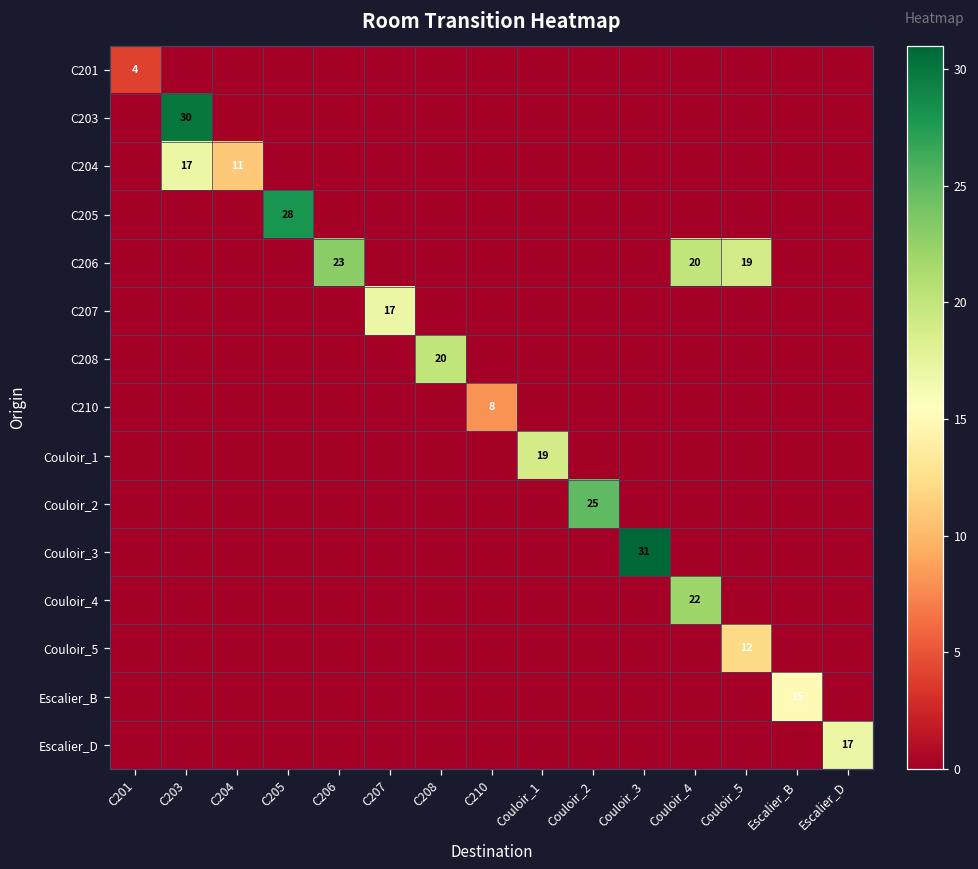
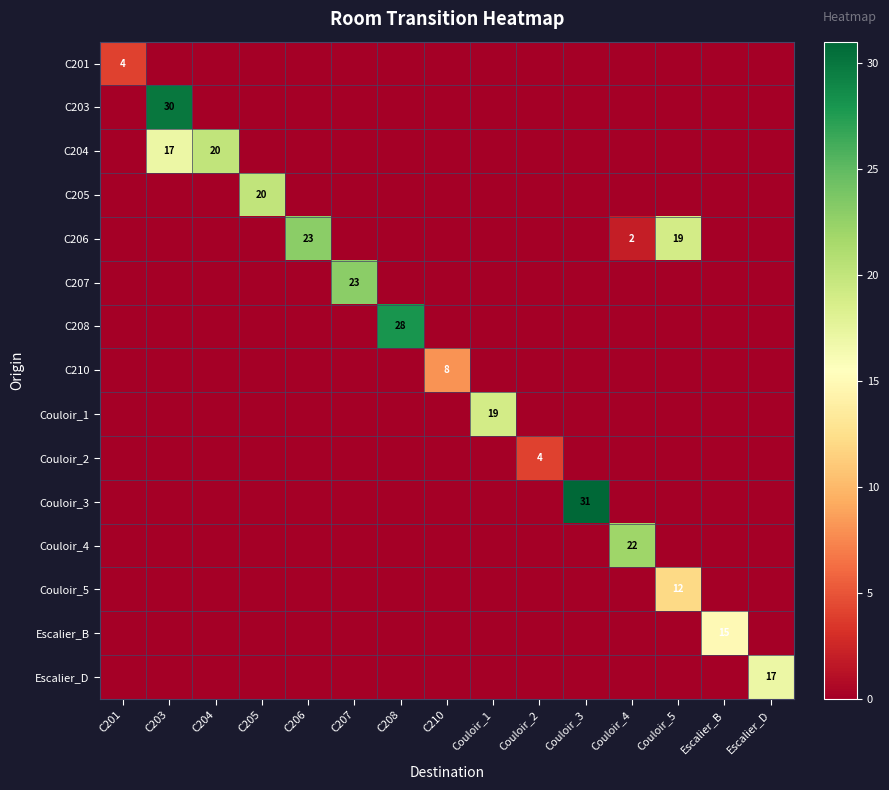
  {
    "C201": {
      "C201": 4
    },
    "C203": {
      "C203": 30
    },
    "C204": {
      "C203": 17,
-     "C204": 11
+     "C204": 20
    },
    "C205": {
-     "C205": 28
+     "C205": 20
    },
    "C206": {
      "C206": 23,
-     "Couloir_4": 20,
+     "Couloir_4": 2,
      "Couloir_5": 19
    },
    "C207": {
-     "C207": 17
+     "C207": 23
    },
    "C208": {
-     "C208": 20
+     "C208": 28
    },
    "C210": {
      "C210": 8
    },
    "Couloir_1": {
      "Couloir_1": 19
    },
    "Couloir_2": {
-     "Couloir_2": 25
+     "Couloir_2": 4
    },
    "Couloir_3": {
      "Couloir_3": 31
    },
    "Couloir_4": {
      "Couloir_4": 22
    },
    "Couloir_5": {
      "Couloir_5": 12
    },
    "Escalier_B": {
      "Escalier_B": 15
    },
    "Escalier_D": {
      "Escalier_D": 17
    }
  }
